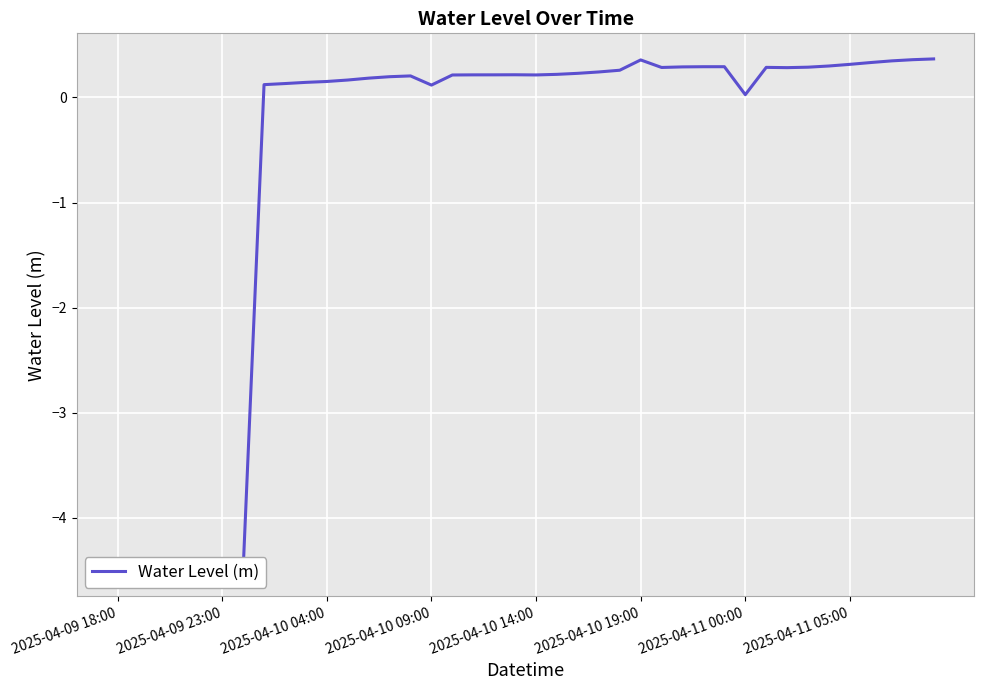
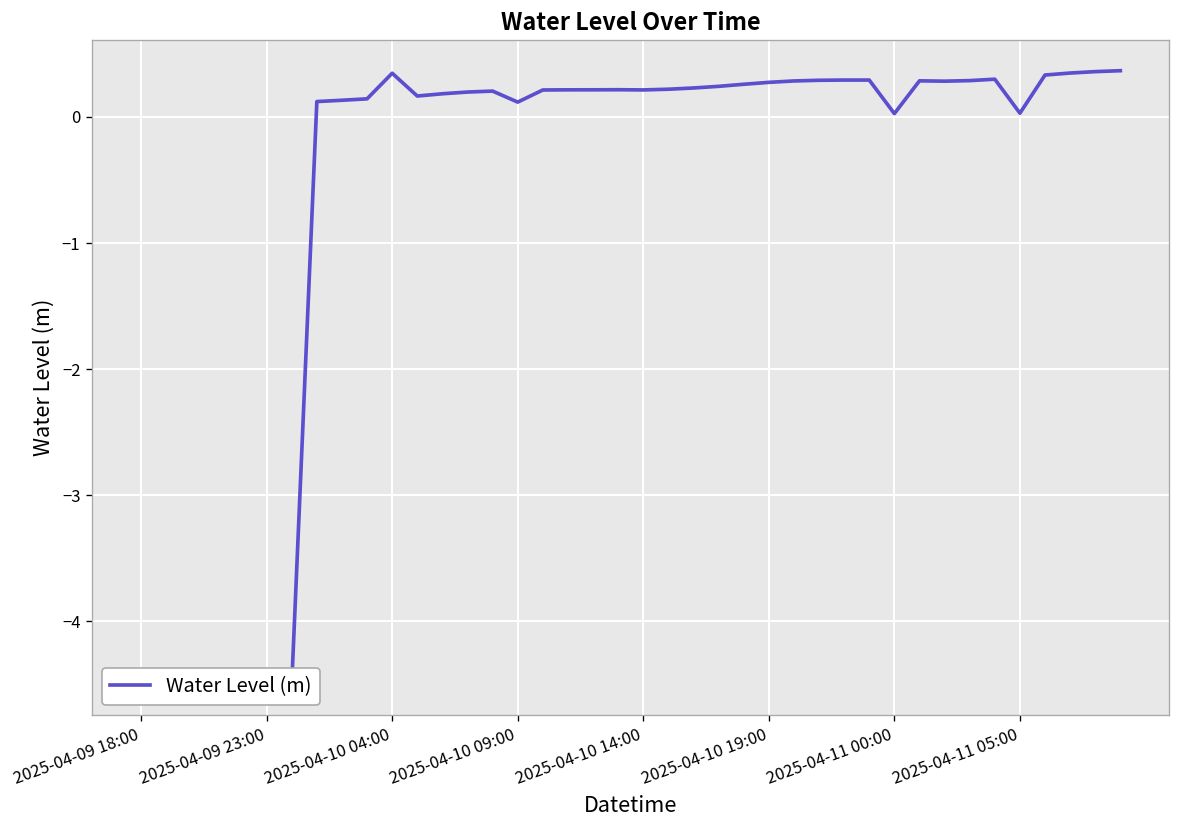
  {
-   "2025-04-10 04:00": 0.15,
+   "2025-04-10 04:00": 0.35,
    "2025-04-10 09:00": 0.12,
    "2025-04-10 14:00": 0.21,
-   "2025-04-10 19:00": 0.36,
+   "2025-04-10 19:00": 0.27,
    "2025-04-11 00:00": 0.03,
-   "2025-04-11 05:00": 0.31
+   "2025-04-11 05:00": 0.03
  }
